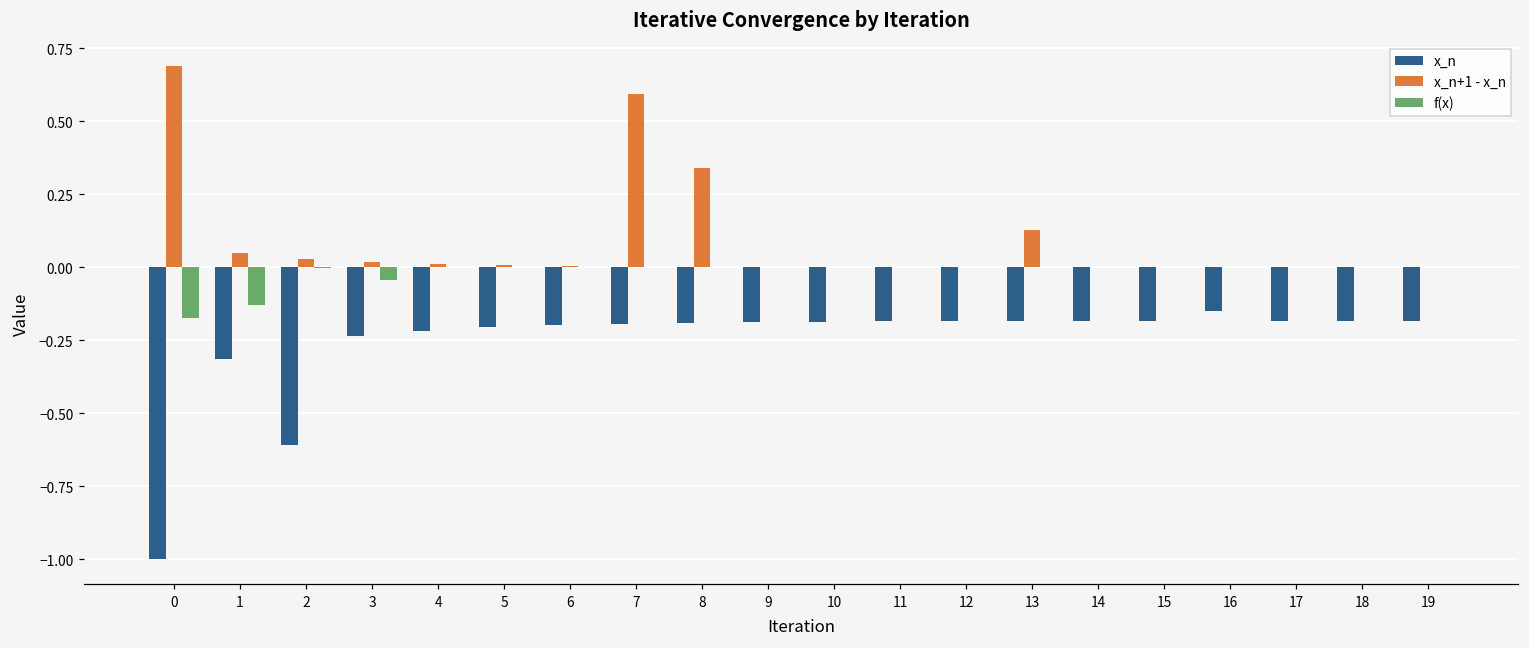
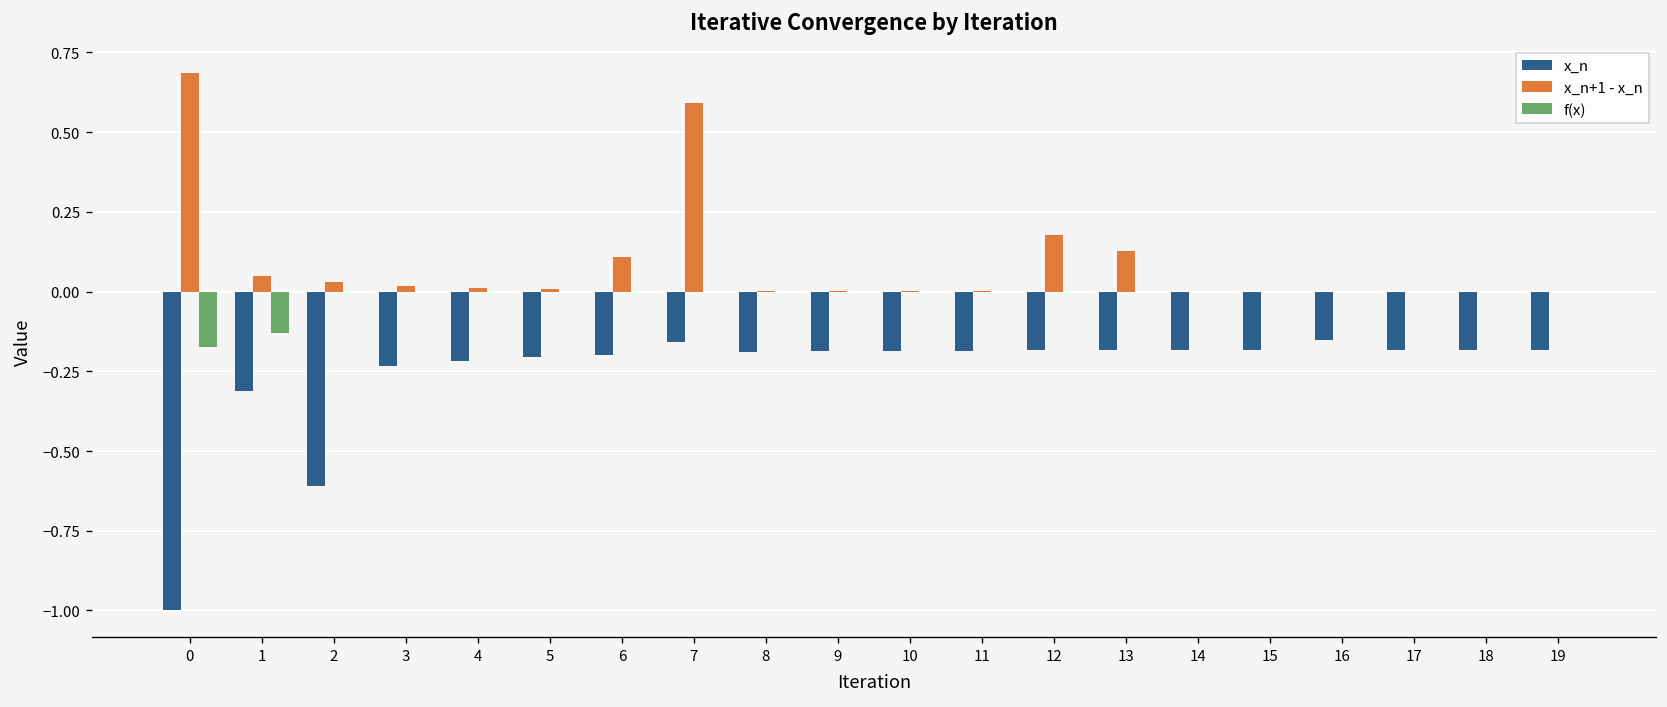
  {
    "x_n": {
      "0": -1.00,
      "1": -0.31,
      "2": -0.61,
      "3": -0.23,
      "4": -0.22,
      "5": -0.21,
      "6": -0.20,
-     "7": -0.19,
+     "7": -0.16,
      "8": -0.19,
      "9": -0.19,
      "10": -0.19,
      "11": -0.19,
      "12": -0.18,
      "13": -0.18,
      "14": -0.18,
      "15": -0.18,
      "16": -0.15,
      "17": -0.18,
      "18": -0.18,
      "19": -0.18
    },
    "x_n+1 - x_n": {
      "0": 0.69,
      "1": 0.05,
      "2": 0.03,
      "3": 0.02,
      "4": 0.01,
-     "6": 0.00,
+     "6": 0.11,
      "7": 0.59,
-     "8": 0.34,
-     "12": 0.00,
+     "8": 0.00,
+     "12": 0.18,
      "13": 0.13
    },
    "f(x)": {
      "0": -0.17,
      "1": -0.13,
-     "3": -0.04
+     "3": 0.00
    }
  }
